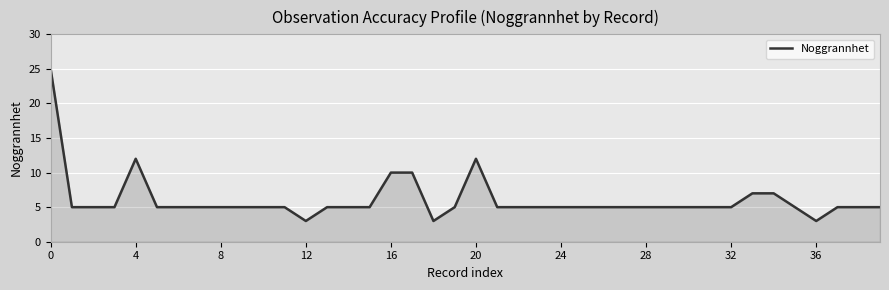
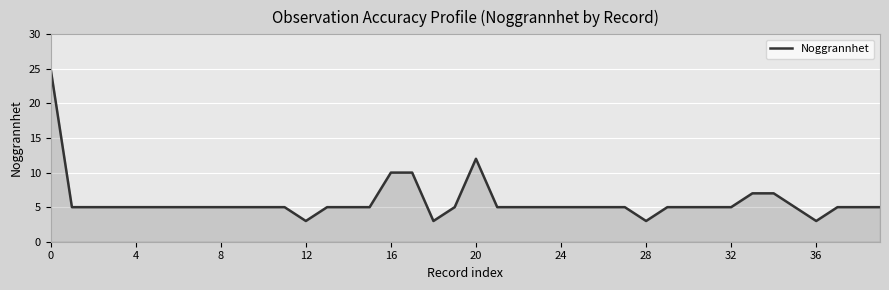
  {
    "0": 25,
-   "4": 12,
+   "4": 5,
    "8": 5,
    "12": 3,
    "16": 10,
    "20": 12,
    "24": 5,
-   "28": 5,
+   "28": 3,
    "32": 5,
    "36": 3
  }
